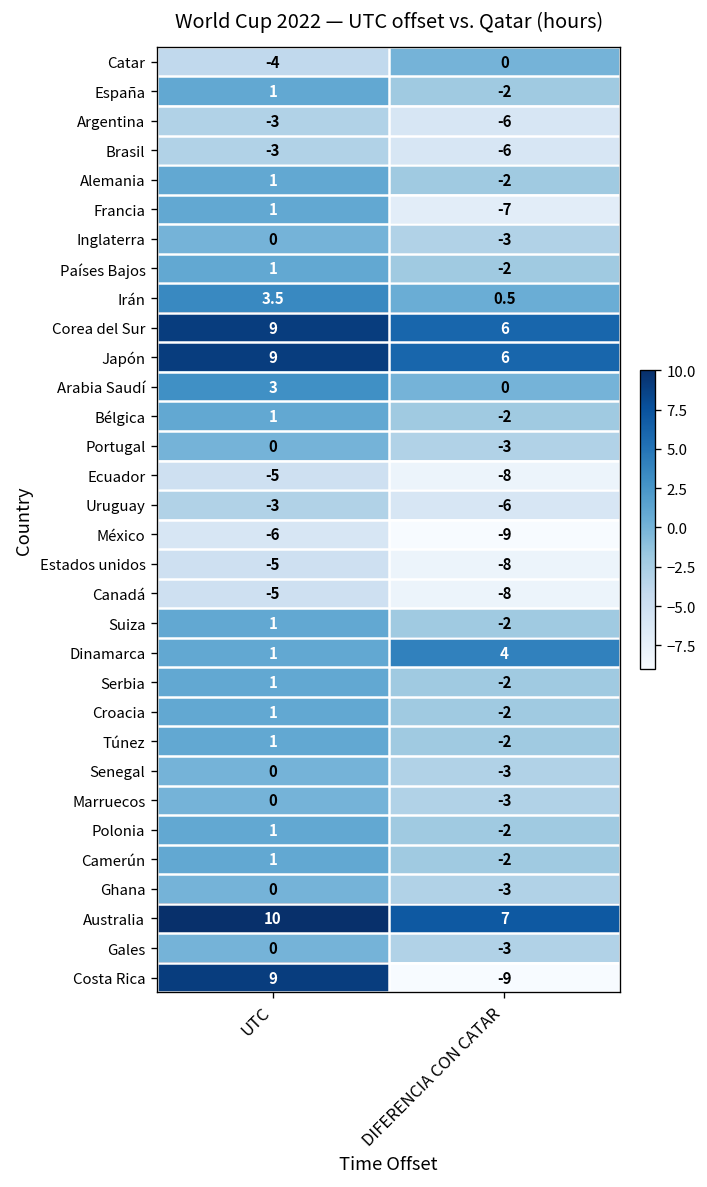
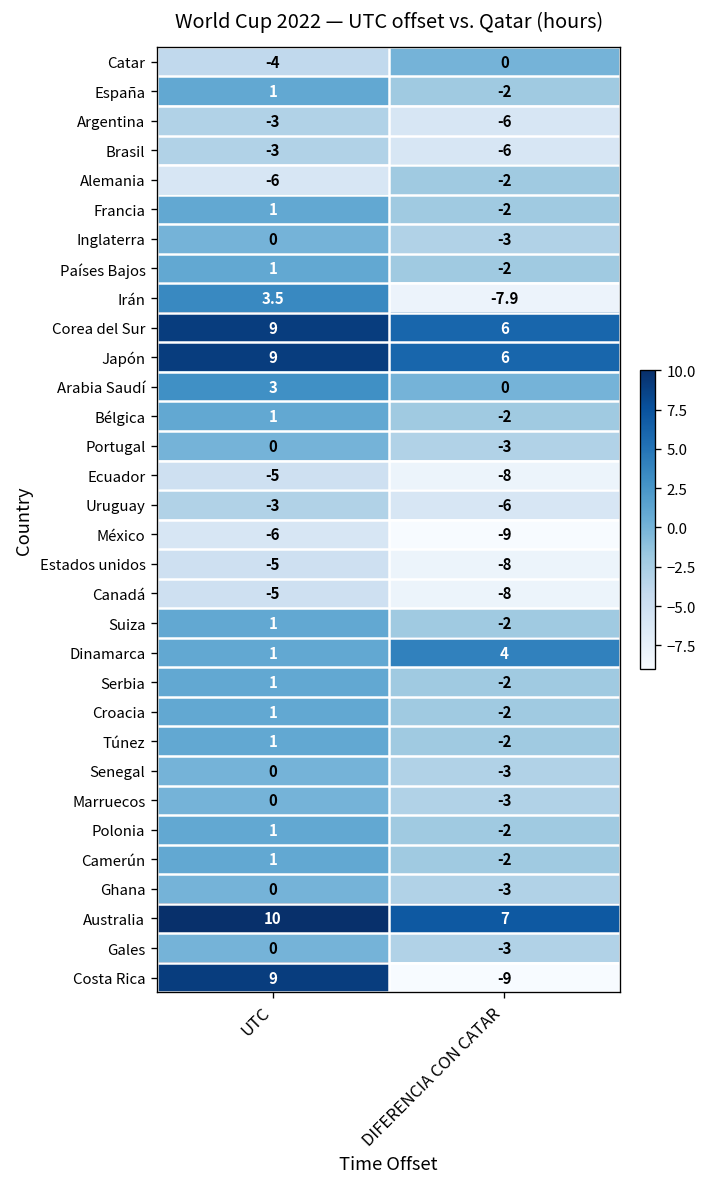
  {
    "Catar": {
      "UTC": -4,
      "DIFERENCIA CON CATAR": 0
    },
    "España": {
      "UTC": 1,
      "DIFERENCIA CON CATAR": -2
    },
    "Argentina": {
      "UTC": -3,
      "DIFERENCIA CON CATAR": -6
    },
    "Brasil": {
      "UTC": -3,
      "DIFERENCIA CON CATAR": -6
    },
    "Alemania": {
-     "UTC": 1,
+     "UTC": -6,
      "DIFERENCIA CON CATAR": -2
    },
    "Francia": {
      "UTC": 1,
-     "DIFERENCIA CON CATAR": -7
+     "DIFERENCIA CON CATAR": -2
    },
    "Inglaterra": {
      "UTC": 0,
      "DIFERENCIA CON CATAR": -3
    },
    "Países Bajos": {
      "UTC": 1,
      "DIFERENCIA CON CATAR": -2
    },
    "Irán": {
      "UTC": 3.5,
-     "DIFERENCIA CON CATAR": 0.5
+     "DIFERENCIA CON CATAR": -7.9
    },
    "Corea del Sur": {
      "UTC": 9,
      "DIFERENCIA CON CATAR": 6
    },
    "Japón": {
      "UTC": 9,
      "DIFERENCIA CON CATAR": 6
    },
    "Arabia Saudí": {
      "UTC": 3,
      "DIFERENCIA CON CATAR": 0
    },
    "Bélgica": {
      "UTC": 1,
      "DIFERENCIA CON CATAR": -2
    },
    "Portugal": {
      "UTC": 0,
      "DIFERENCIA CON CATAR": -3
    },
    "Ecuador": {
      "UTC": -5,
      "DIFERENCIA CON CATAR": -8
    },
    "Uruguay": {
      "UTC": -3,
      "DIFERENCIA CON CATAR": -6
    },
    "México": {
      "UTC": -6,
      "DIFERENCIA CON CATAR": -9
    },
    "Estados unidos": {
      "UTC": -5,
      "DIFERENCIA CON CATAR": -8
    },
    "Canadá": {
      "UTC": -5,
      "DIFERENCIA CON CATAR": -8
    },
    "Suiza": {
      "UTC": 1,
      "DIFERENCIA CON CATAR": -2
    },
    "Dinamarca": {
      "UTC": 1,
      "DIFERENCIA CON CATAR": 4
    },
    "Serbia": {
      "UTC": 1,
      "DIFERENCIA CON CATAR": -2
    },
    "Croacia": {
      "UTC": 1,
      "DIFERENCIA CON CATAR": -2
    },
    "Túnez": {
      "UTC": 1,
      "DIFERENCIA CON CATAR": -2
    },
    "Senegal": {
      "UTC": 0,
      "DIFERENCIA CON CATAR": -3
    },
    "Marruecos": {
      "UTC": 0,
      "DIFERENCIA CON CATAR": -3
    },
    "Polonia": {
      "UTC": 1,
      "DIFERENCIA CON CATAR": -2
    },
    "Camerún": {
      "UTC": 1,
      "DIFERENCIA CON CATAR": -2
    },
    "Ghana": {
      "UTC": 0,
      "DIFERENCIA CON CATAR": -3
    },
    "Australia": {
      "UTC": 10,
      "DIFERENCIA CON CATAR": 7
    },
    "Gales": {
      "UTC": 0,
      "DIFERENCIA CON CATAR": -3
    },
    "Costa Rica": {
      "UTC": 9,
      "DIFERENCIA CON CATAR": -9
    }
  }
